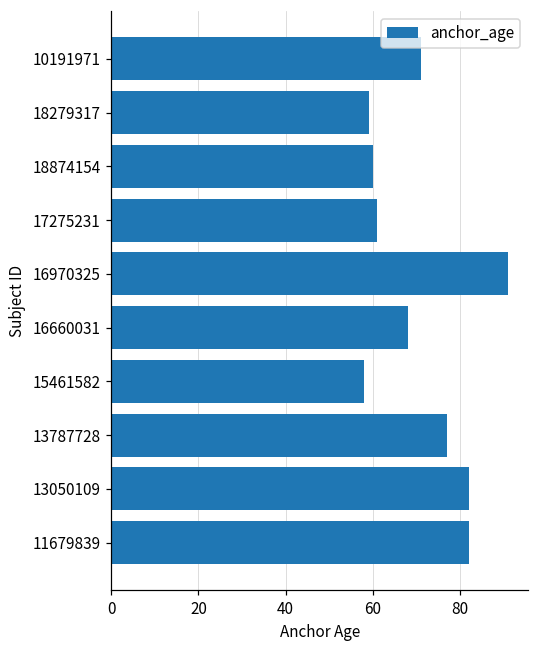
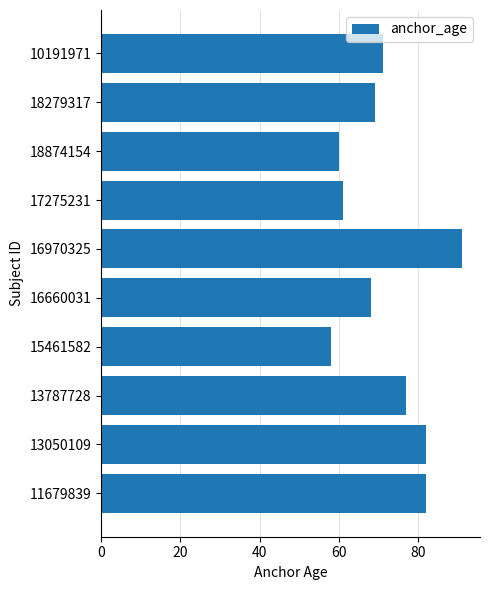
  {
    "10191971": 71,
-   "18279317": 59,
+   "18279317": 69,
    "18874154": 60,
    "17275231": 61,
    "16970325": 91,
    "16660031": 68,
    "15461582": 58,
    "13787728": 77,
    "13050109": 82,
    "11679839": 82
  }
